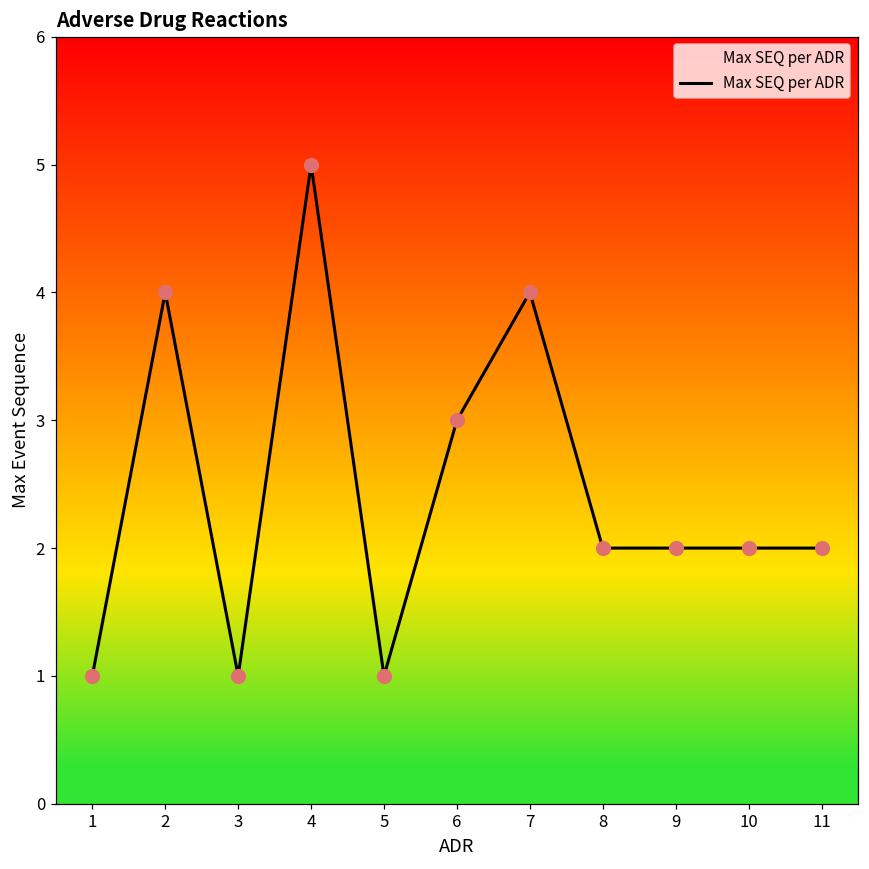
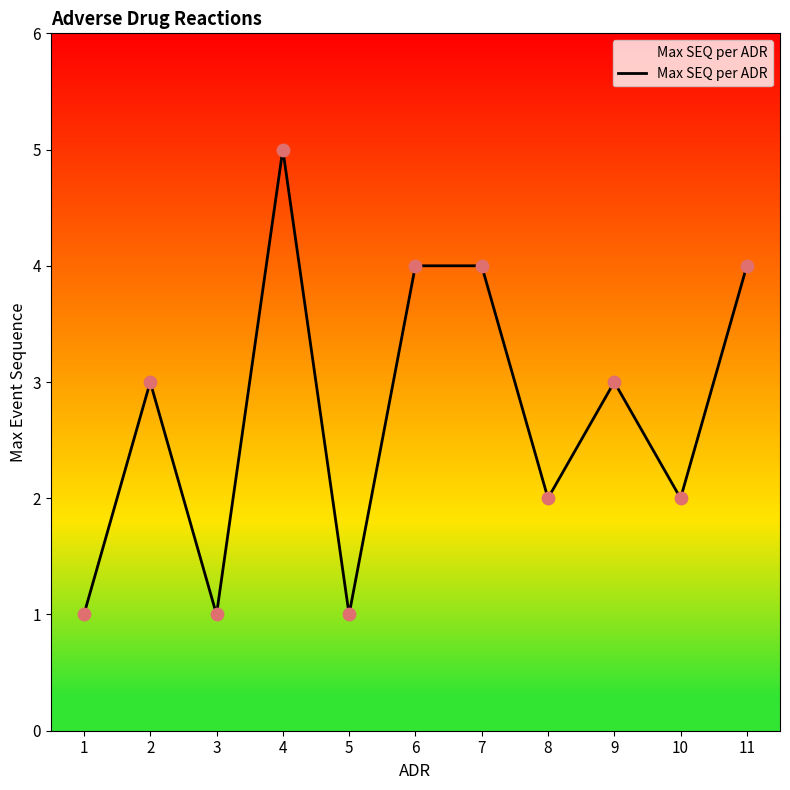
  {
    "1": 1,
-   "2": 4,
+   "2": 3,
    "3": 1,
    "4": 5,
    "5": 1,
-   "6": 3,
+   "6": 4,
    "7": 4,
    "8": 2,
-   "9": 2,
+   "9": 3,
    "10": 2,
-   "11": 2
+   "11": 4
  }
